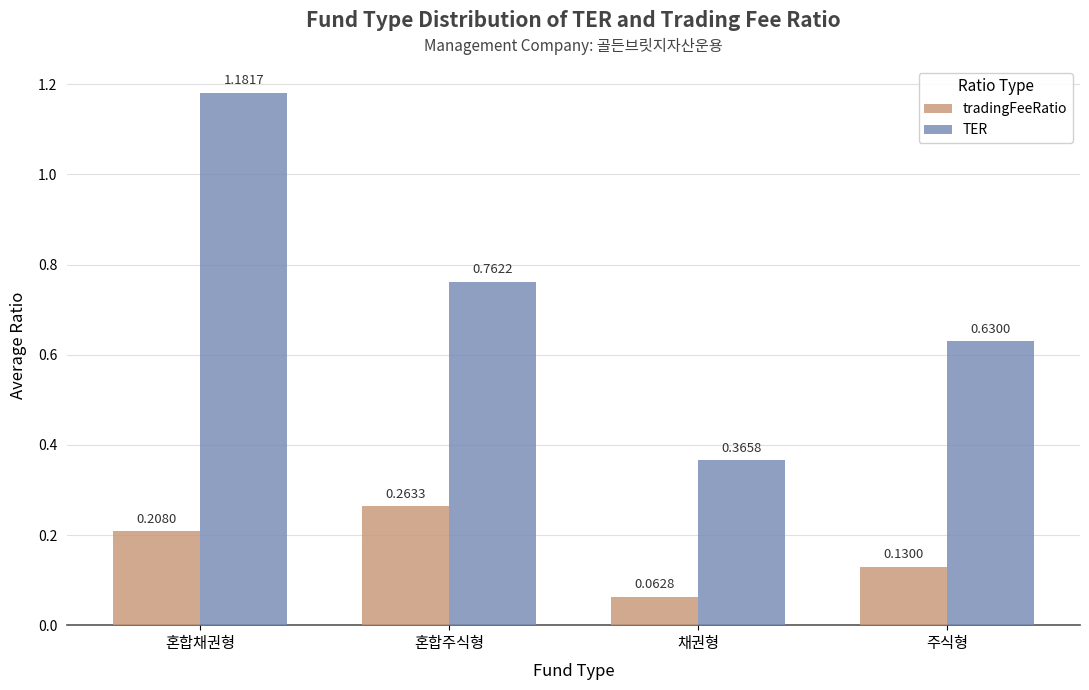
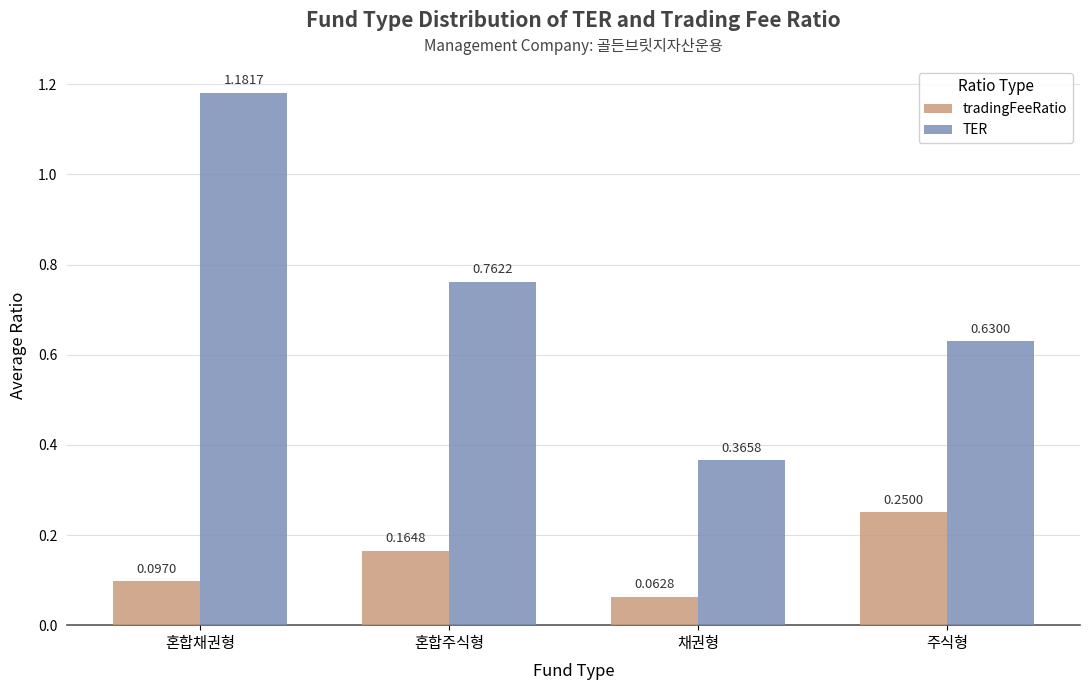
  {
    "tradingFeeRatio": {
-     "혼합채권형": 0.2080,
-     "혼합주식형": 0.2633,
+     "혼합채권형": 0.0970,
+     "혼합주식형": 0.1648,
      "채권형": 0.0628,
-     "주식형": 0.1300
+     "주식형": 0.2500
    },
    "TER": {
      "혼합채권형": 1.1817,
      "혼합주식형": 0.7622,
      "채권형": 0.3658,
      "주식형": 0.6300
    }
  }
